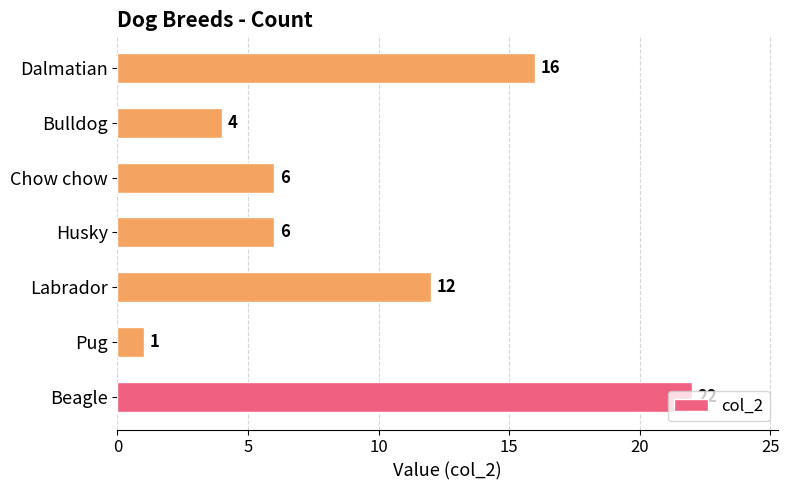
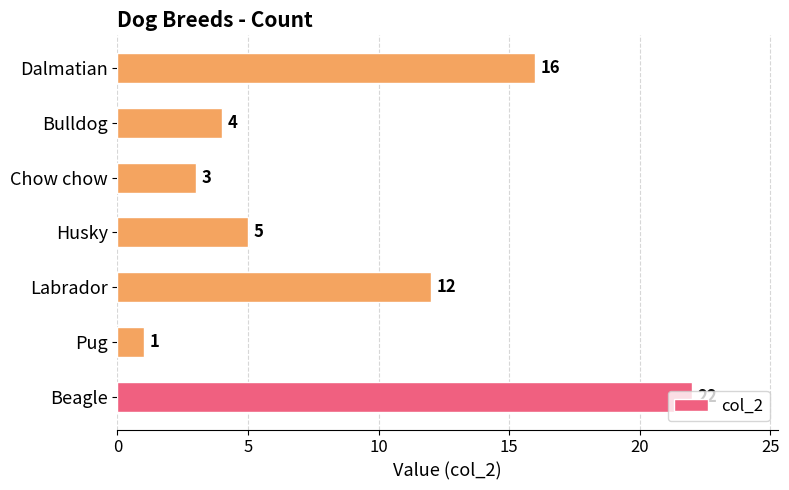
  {
    "Dalmatian": 16,
    "Bulldog": 4,
-   "Chow chow": 6,
-   "Husky": 6,
+   "Chow chow": 3,
+   "Husky": 5,
    "Labrador": 12,
    "Pug": 1
  }
